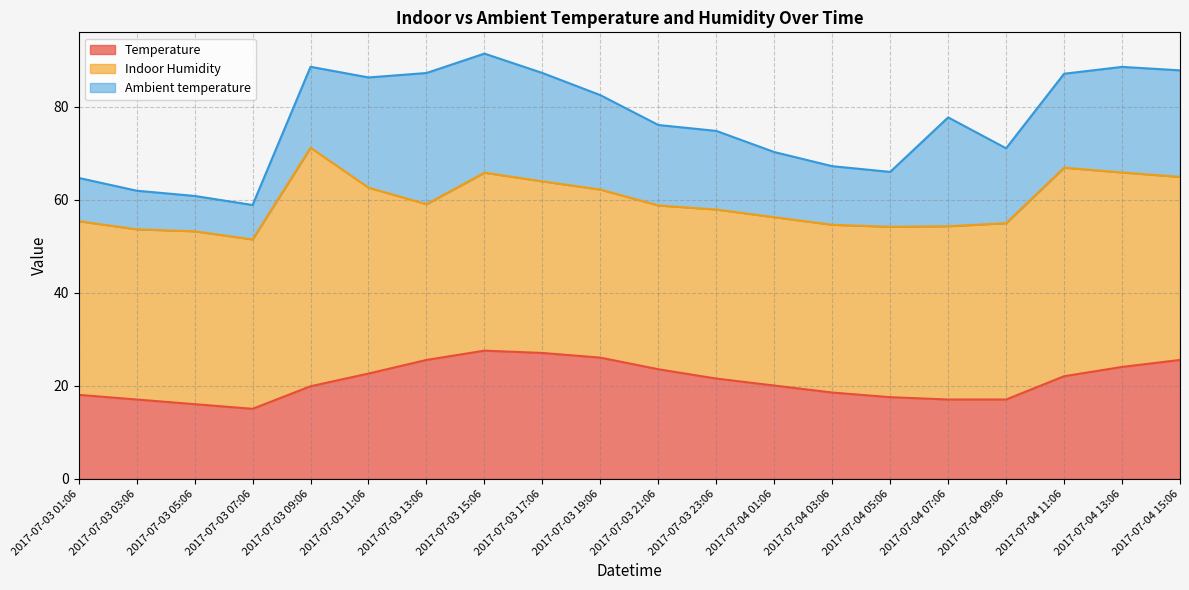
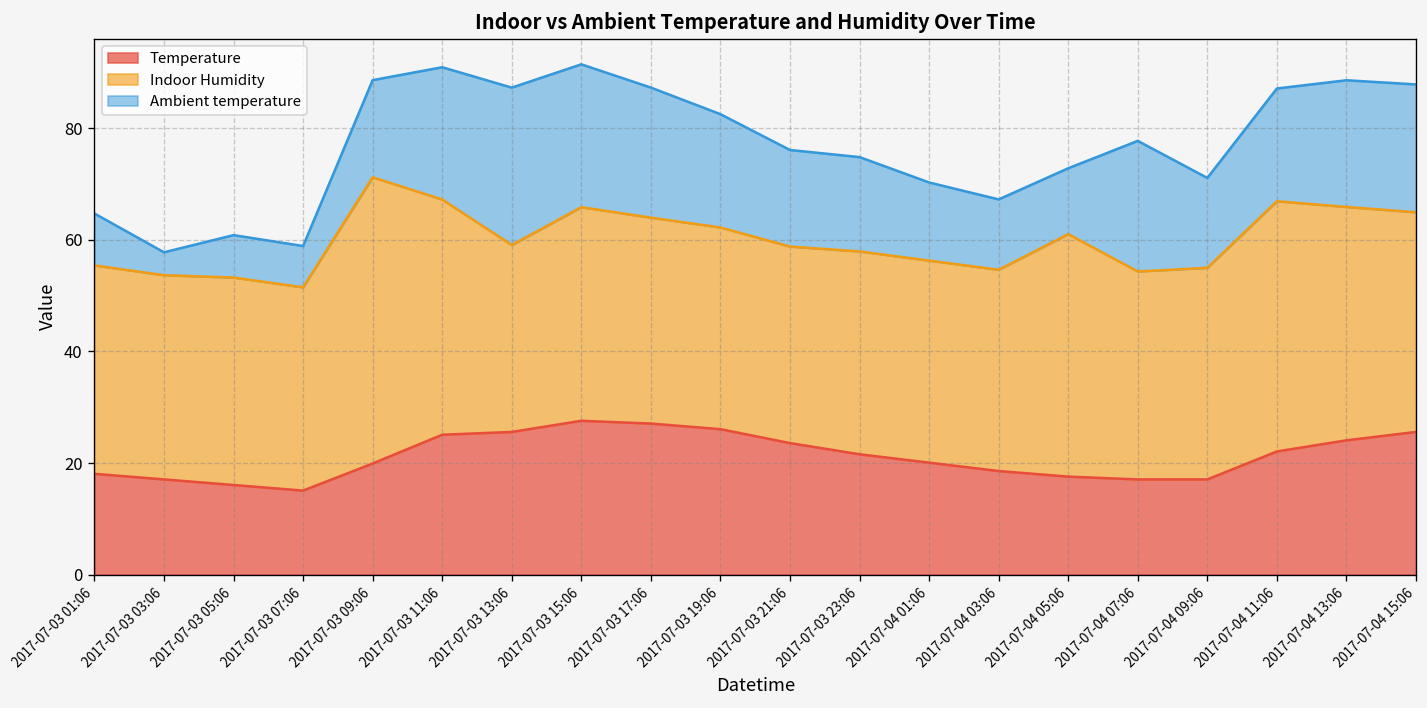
  {
    "Temperature": {
      "2017-07-03 01:06": 18,
      "2017-07-03 03:06": 17,
      "2017-07-03 05:06": 16,
      "2017-07-03 07:06": 15,
      "2017-07-03 09:06": 20,
-     "2017-07-03 11:06": 23,
+     "2017-07-03 11:06": 25,
      "2017-07-03 13:06": 26,
      "2017-07-03 15:06": 28,
      "2017-07-03 17:06": 27,
      "2017-07-03 19:06": 26,
      "2017-07-03 21:06": 24,
      "2017-07-03 23:06": 22,
      "2017-07-04 01:06": 20,
      "2017-07-04 03:06": 19,
      "2017-07-04 05:06": 18,
      "2017-07-04 07:06": 17,
      "2017-07-04 09:06": 17,
      "2017-07-04 11:06": 22,
      "2017-07-04 13:06": 24,
      "2017-07-04 15:06": 26
    },
    "Indoor Humidity": {
      "2017-07-03 01:06": 37,
      "2017-07-03 03:06": 37,
      "2017-07-03 05:06": 37,
      "2017-07-03 07:06": 36,
      "2017-07-03 09:06": 51,
-     "2017-07-03 11:06": 40,
+     "2017-07-03 11:06": 42,
      "2017-07-03 13:06": 33,
      "2017-07-03 15:06": 38,
      "2017-07-03 17:06": 37,
      "2017-07-03 19:06": 36,
      "2017-07-03 21:06": 35,
      "2017-07-03 23:06": 36,
      "2017-07-04 01:06": 36,
      "2017-07-04 03:06": 36,
-     "2017-07-04 05:06": 37,
+     "2017-07-04 05:06": 43,
      "2017-07-04 07:06": 37,
      "2017-07-04 09:06": 38,
      "2017-07-04 11:06": 45,
      "2017-07-04 13:06": 42,
      "2017-07-04 15:06": 39
    },
    "Ambient temperature": {
      "2017-07-03 01:06": 9,
-     "2017-07-03 03:06": 8,
+     "2017-07-03 03:06": 4,
      "2017-07-03 05:06": 8,
      "2017-07-03 07:06": 7,
      "2017-07-03 09:06": 17,
      "2017-07-03 11:06": 24,
      "2017-07-03 13:06": 28,
      "2017-07-03 15:06": 26,
      "2017-07-03 17:06": 23,
      "2017-07-03 19:06": 20,
      "2017-07-03 21:06": 17,
      "2017-07-03 23:06": 17,
      "2017-07-04 01:06": 14,
      "2017-07-04 03:06": 13,
      "2017-07-04 05:06": 12,
      "2017-07-04 07:06": 23,
      "2017-07-04 09:06": 16,
      "2017-07-04 11:06": 20,
      "2017-07-04 13:06": 23,
      "2017-07-04 15:06": 23
    }
  }
